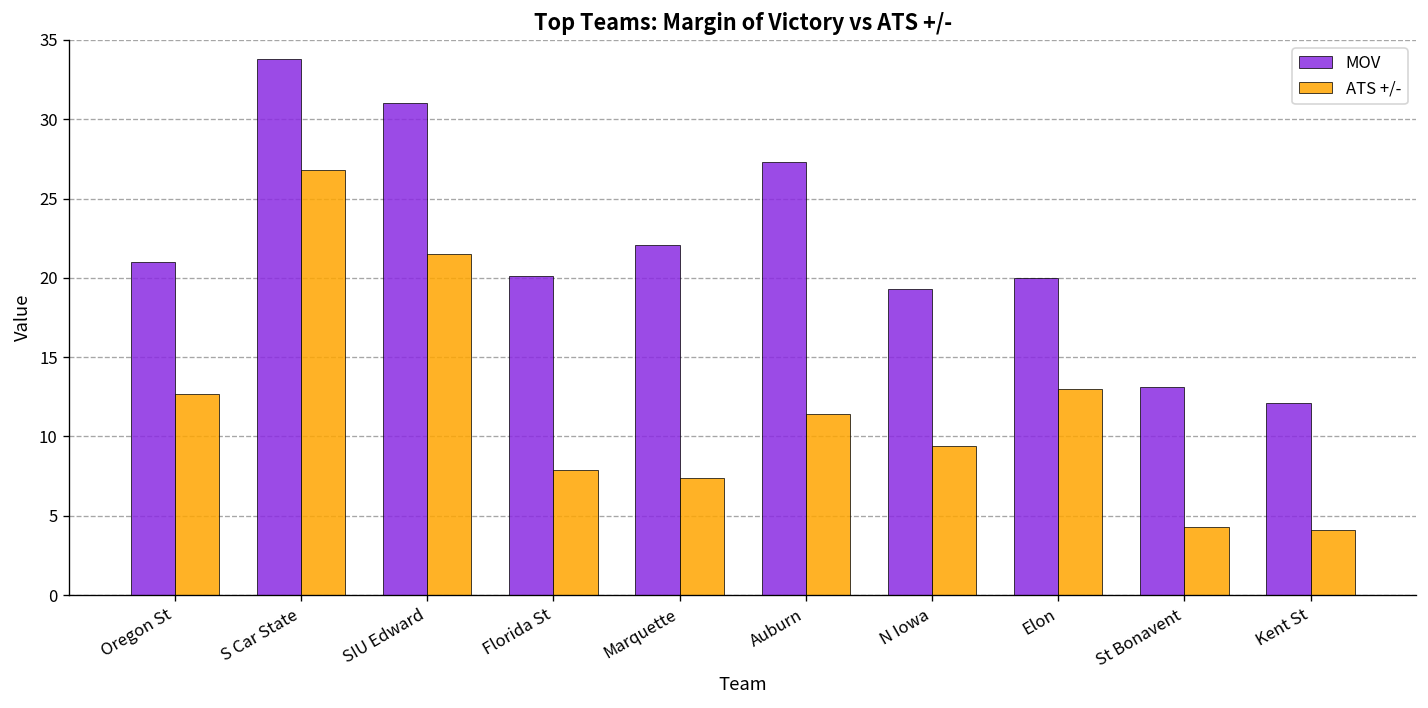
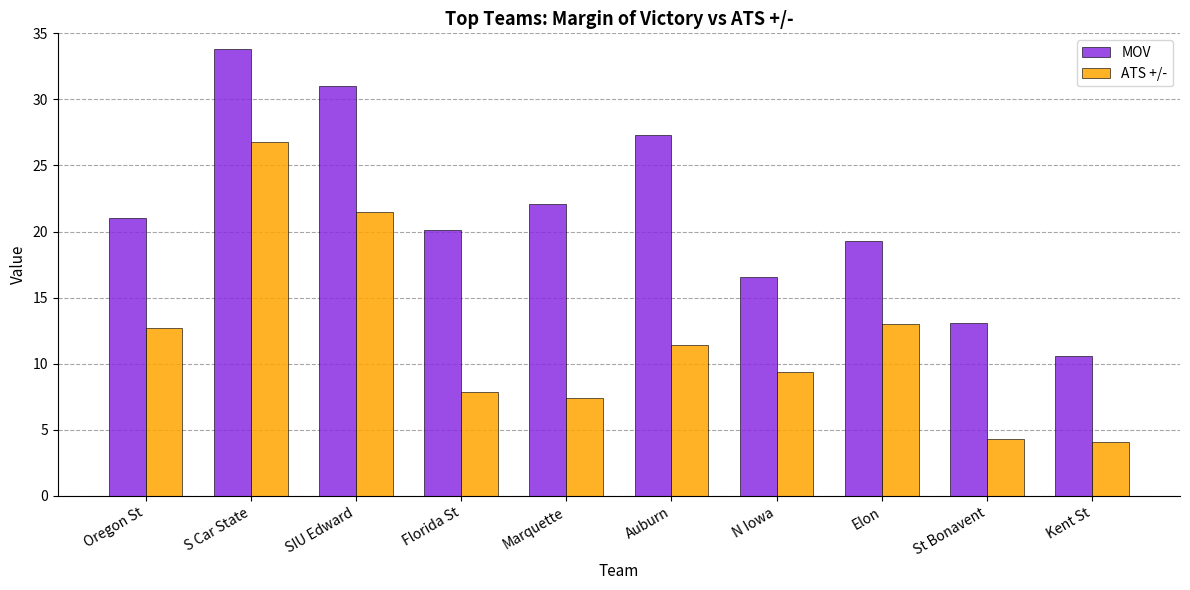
  {
    "MOV": {
      "Oregon St": 21.0,
      "S Car State": 33.8,
      "SIU Edward": 31.0,
      "Florida St": 20.1,
      "Marquette": 22.1,
      "Auburn": 27.3,
-     "N Iowa": 19.3,
-     "Elon": 20.0,
+     "N Iowa": 16.6,
+     "Elon": 19.3,
      "St Bonavent": 13.1,
-     "Kent St": 12.1
+     "Kent St": 10.6
    },
    "ATS +/-": {
      "Oregon St": 12.7,
      "S Car State": 26.8,
      "SIU Edward": 21.5,
      "Florida St": 7.9,
      "Marquette": 7.4,
      "Auburn": 11.4,
      "N Iowa": 9.4,
      "Elon": 13.0,
      "St Bonavent": 4.3,
      "Kent St": 4.1
    }
  }
